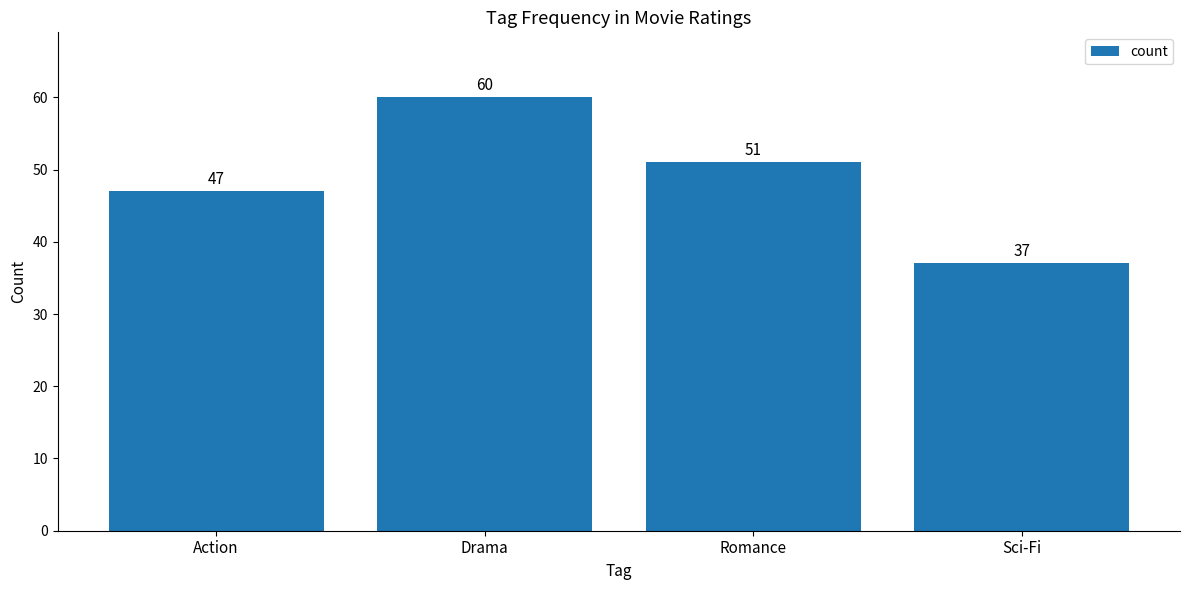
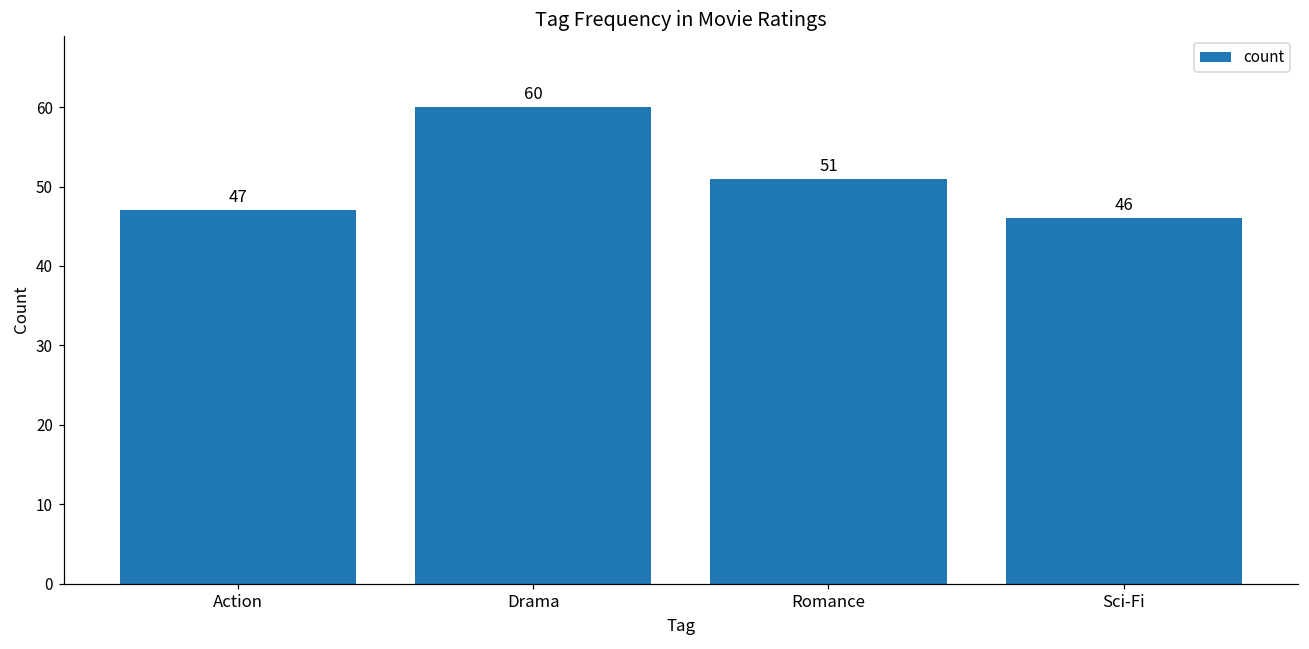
  {
    "Action": 47,
    "Drama": 60,
    "Romance": 51,
-   "Sci-Fi": 37
+   "Sci-Fi": 46
  }
